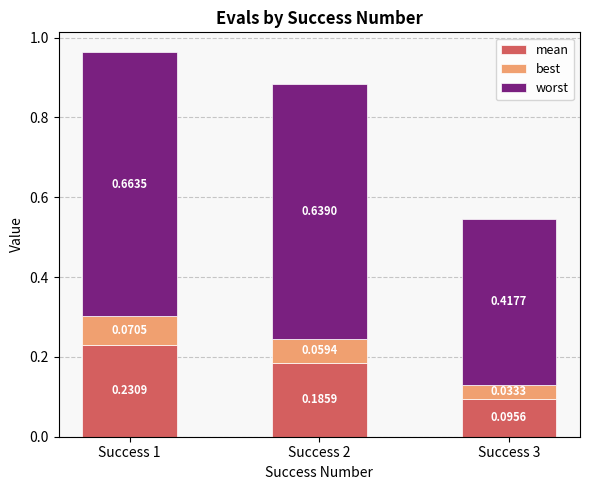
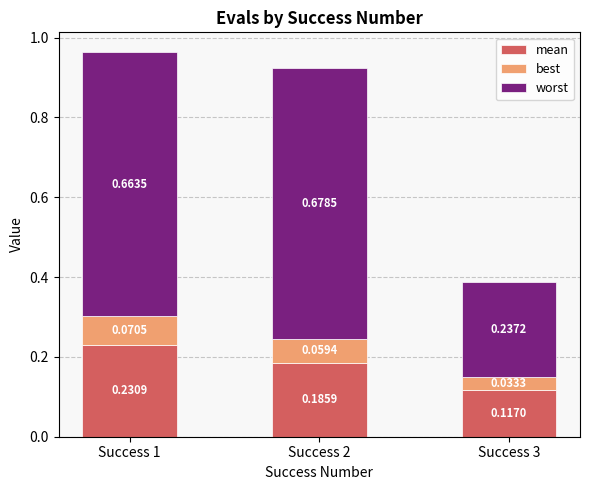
  {
    "mean": {
      "Success 1": 0.2309,
      "Success 2": 0.1859,
-     "Success 3": 0.0956
+     "Success 3": 0.1170
    },
    "best": {
      "Success 1": 0.0705,
      "Success 2": 0.0594,
      "Success 3": 0.0333
    },
    "worst": {
      "Success 1": 0.6635,
-     "Success 2": 0.6390,
-     "Success 3": 0.4177
+     "Success 2": 0.6785,
+     "Success 3": 0.2372
    }
  }
